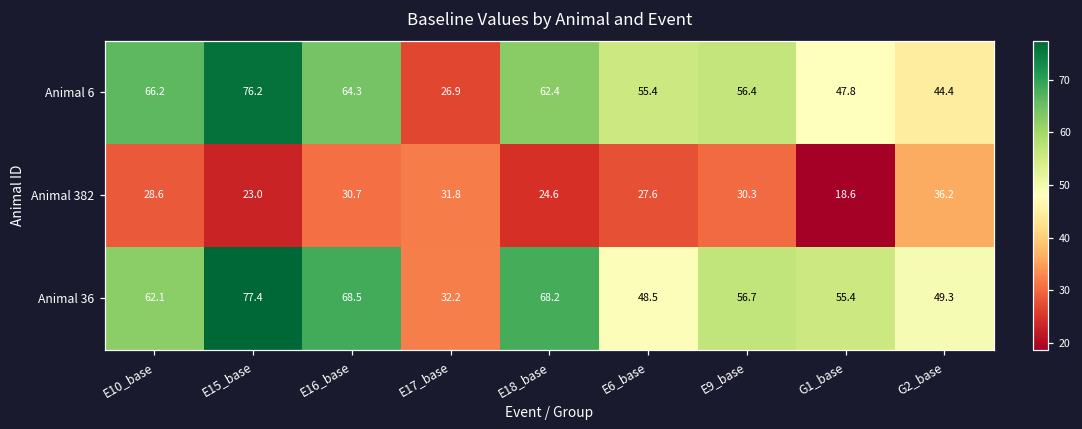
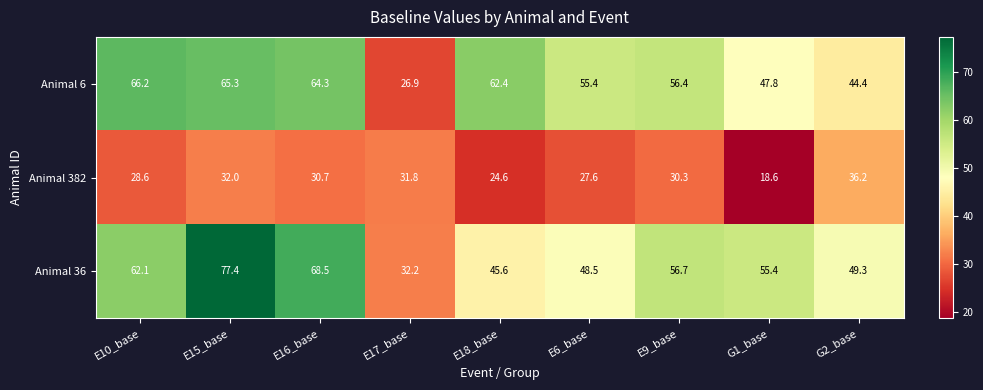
  {
    "Animal 6": {
      "E10_base": 66.2,
-     "E15_base": 76.2,
+     "E15_base": 65.3,
      "E16_base": 64.3,
      "E17_base": 26.9,
      "E18_base": 62.4,
      "E6_base": 55.4,
      "E9_base": 56.4,
      "G1_base": 47.8,
      "G2_base": 44.4
    },
    "Animal 382": {
      "E10_base": 28.6,
-     "E15_base": 23.0,
+     "E15_base": 32.0,
      "E16_base": 30.7,
      "E17_base": 31.8,
      "E18_base": 24.6,
      "E6_base": 27.6,
      "E9_base": 30.3,
      "G1_base": 18.6,
      "G2_base": 36.2
    },
    "Animal 36": {
      "E10_base": 62.1,
      "E15_base": 77.4,
      "E16_base": 68.5,
      "E17_base": 32.2,
-     "E18_base": 68.2,
+     "E18_base": 45.6,
      "E6_base": 48.5,
      "E9_base": 56.7,
      "G1_base": 55.4,
      "G2_base": 49.3
    }
  }
